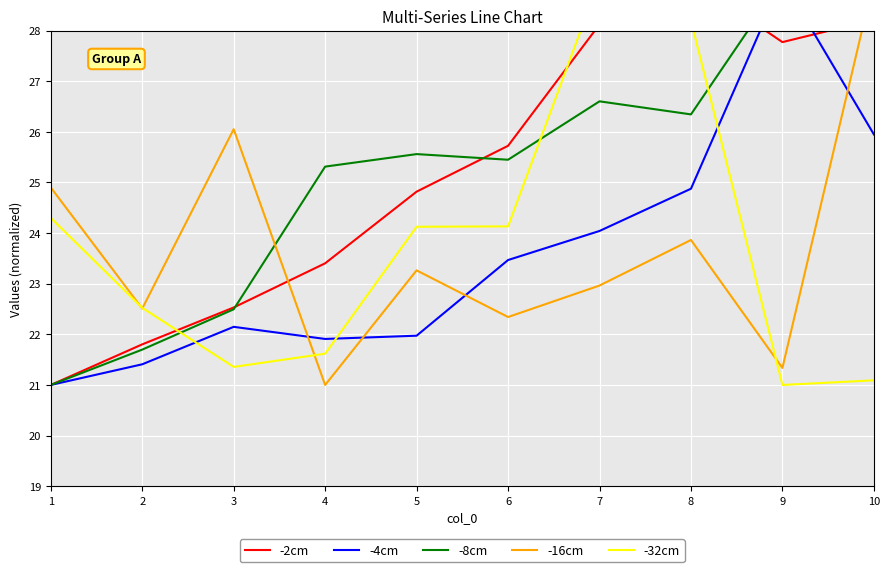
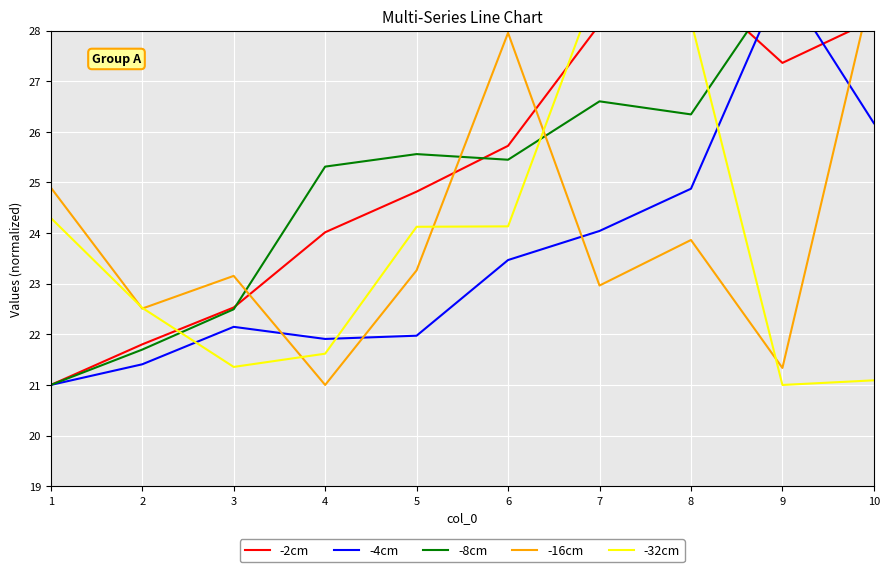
  {
    "-2cm": {
      "2": 21.8,
-     "4": 23.4,
+     "4": 24.0,
      "5": 24.8,
      "6": 25.7,
-     "9": 27.8
+     "9": 27.4
    },
    "-4cm": {
      "2": 21.4,
      "3": 22.1,
      "4": 21.9,
      "5": 22.0,
      "6": 23.5,
      "7": 24.0,
      "8": 24.9,
-     "10": 25.9
+     "10": 26.2
    },
    "-8cm": {
      "2": 21.7,
      "4": 25.3,
      "5": 25.6,
      "6": 25.4,
      "7": 26.6,
      "8": 26.3
    },
    "-16cm": {
      "1": 24.9,
-     "3": 26.1,
+     "3": 23.2,
      "4": 21.0,
      "5": 23.3,
-     "6": 22.3,
+     "6": 28.0,
      "7": 23.0,
      "8": 23.9,
      "9": 21.3
    },
    "-32cm": {
      "1": 24.3,
      "3": 21.4,
      "4": 21.6,
      "5": 24.1,
      "6": 24.1,
      "9": 21.0,
      "10": 21.1
    }
  }
